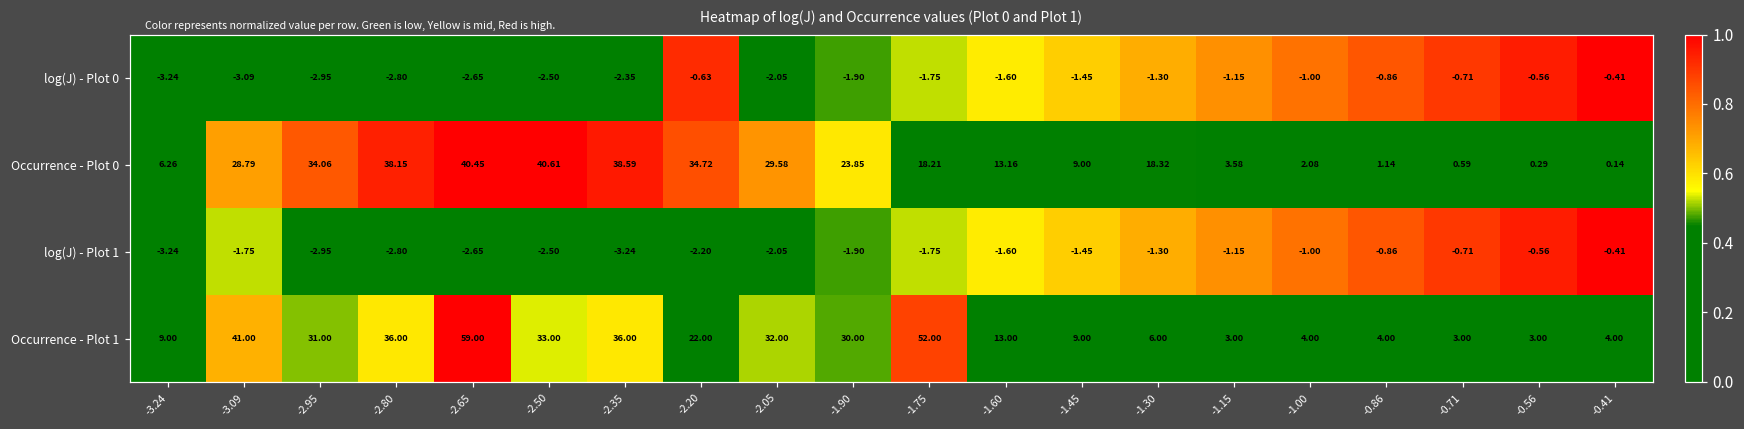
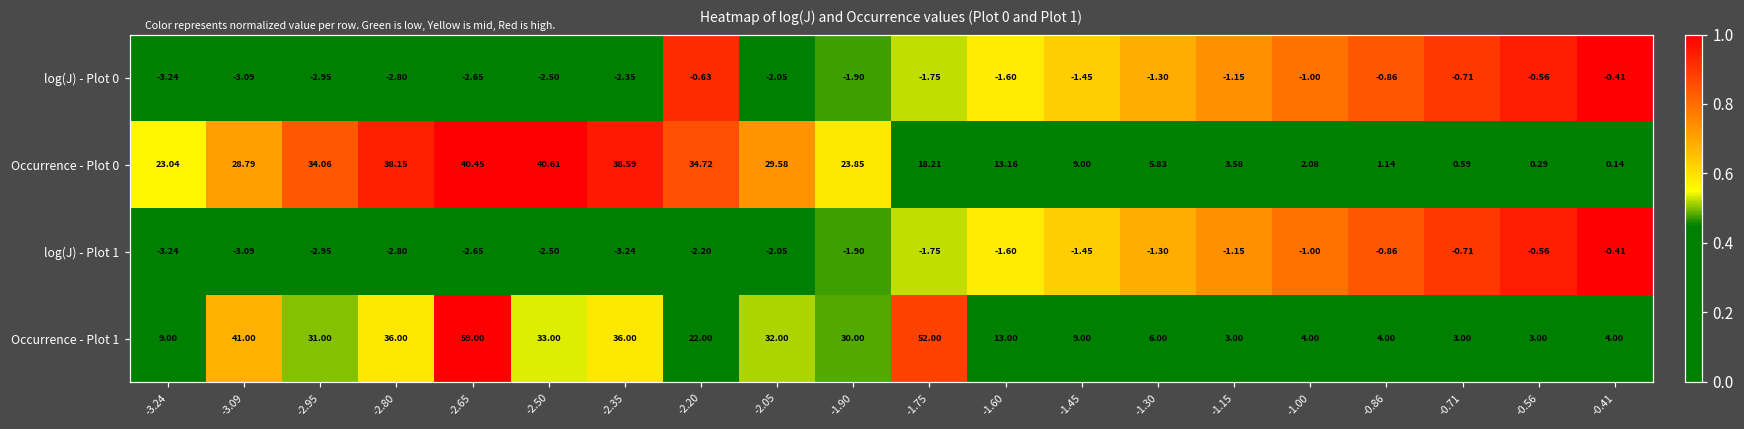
  {
    "log(J) - Plot 0": {
      "-3.24": -3.24,
      "-3.09": -3.09,
      "-2.95": -2.95,
      "-2.80": -2.80,
      "-2.65": -2.65,
      "-2.50": -2.50,
      "-2.35": -2.35,
      "-2.20": -0.63,
      "-2.05": -2.05,
      "-1.90": -1.90,
      "-1.75": -1.75,
      "-1.60": -1.60,
      "-1.45": -1.45,
      "-1.30": -1.30,
      "-1.15": -1.15,
      "-1.00": -1.00,
      "-0.86": -0.86,
      "-0.71": -0.71,
      "-0.56": -0.56,
      "-0.41": -0.41
    },
    "Occurrence - Plot 0": {
-     "-3.24": 6.26,
+     "-3.24": 23.04,
      "-3.09": 28.79,
      "-2.95": 34.06,
      "-2.80": 38.15,
      "-2.65": 40.45,
      "-2.50": 40.61,
      "-2.35": 38.59,
      "-2.20": 34.72,
      "-2.05": 29.58,
      "-1.90": 23.85,
      "-1.75": 18.21,
      "-1.60": 13.16,
      "-1.45": 9.00,
-     "-1.30": 18.32,
+     "-1.30": 5.83,
      "-1.15": 3.58,
      "-1.00": 2.08,
      "-0.86": 1.14,
      "-0.71": 0.59,
      "-0.56": 0.29,
      "-0.41": 0.14
    },
    "log(J) - Plot 1": {
      "-3.24": -3.24,
-     "-3.09": -1.75,
+     "-3.09": -3.09,
      "-2.95": -2.95,
      "-2.80": -2.80,
      "-2.65": -2.65,
      "-2.50": -2.50,
      "-2.35": -3.24,
      "-2.20": -2.20,
      "-2.05": -2.05,
      "-1.90": -1.90,
      "-1.75": -1.75,
      "-1.60": -1.60,
      "-1.45": -1.45,
      "-1.30": -1.30,
      "-1.15": -1.15,
      "-1.00": -1.00,
      "-0.86": -0.86,
      "-0.71": -0.71,
      "-0.56": -0.56,
      "-0.41": -0.41
    },
    "Occurrence - Plot 1": {
      "-3.24": 9.00,
      "-3.09": 41.00,
      "-2.95": 31.00,
      "-2.80": 36.00,
      "-2.65": 59.00,
      "-2.50": 33.00,
      "-2.35": 36.00,
      "-2.20": 22.00,
      "-2.05": 32.00,
      "-1.90": 30.00,
      "-1.75": 52.00,
      "-1.60": 13.00,
      "-1.45": 9.00,
      "-1.30": 6.00,
      "-1.15": 3.00,
      "-1.00": 4.00,
      "-0.86": 4.00,
      "-0.71": 3.00,
      "-0.56": 3.00,
      "-0.41": 4.00
    }
  }
